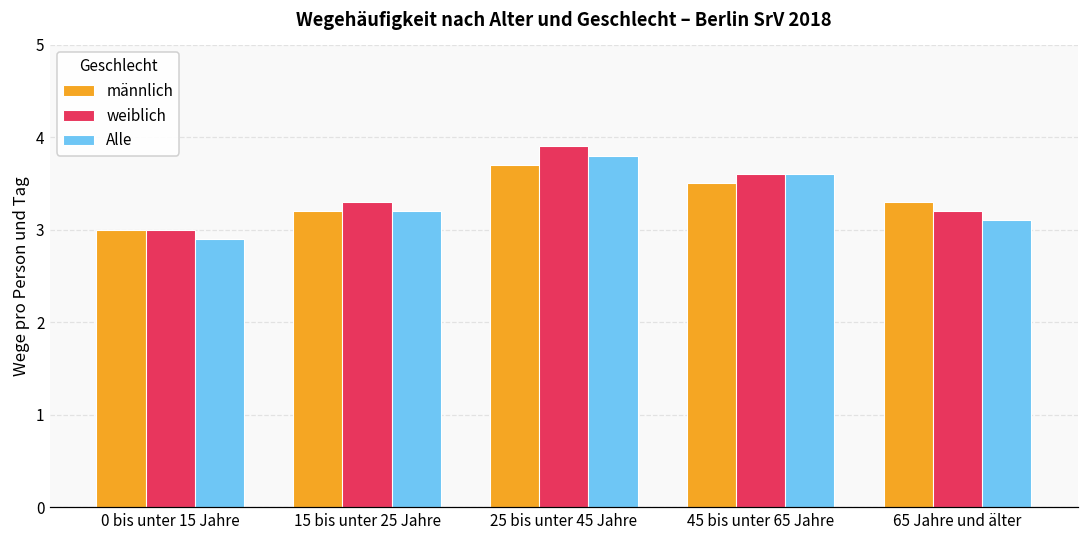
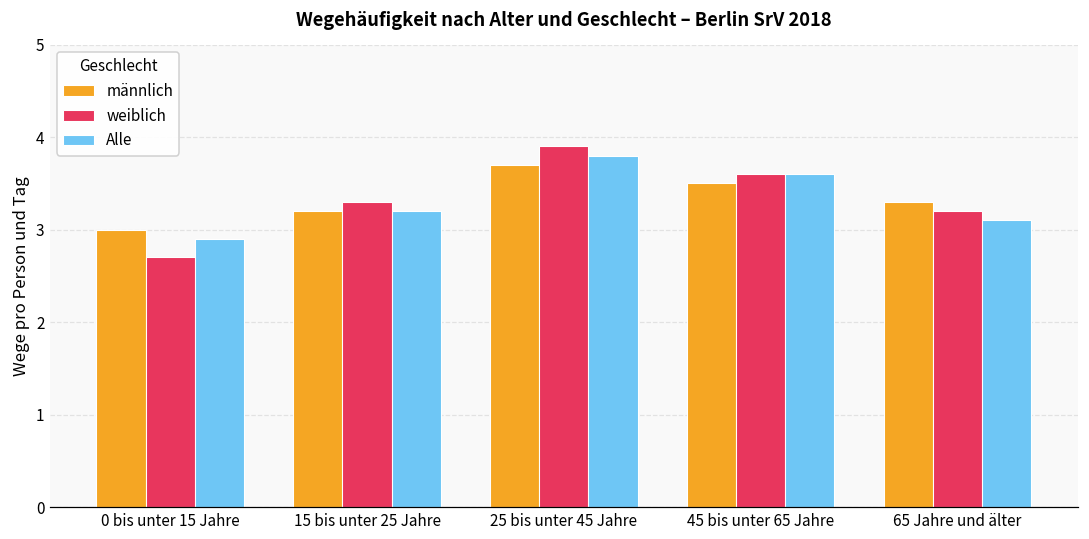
  {
    "männlich": {
      "0 bis unter 15 Jahre": 3.0,
      "15 bis unter 25 Jahre": 3.2,
      "25 bis unter 45 Jahre": 3.7,
      "45 bis unter 65 Jahre": 3.5,
      "65 Jahre und älter": 3.3
    },
    "weiblich": {
-     "0 bis unter 15 Jahre": 3.0,
+     "0 bis unter 15 Jahre": 2.7,
      "15 bis unter 25 Jahre": 3.3,
      "25 bis unter 45 Jahre": 3.9,
      "45 bis unter 65 Jahre": 3.6,
      "65 Jahre und älter": 3.2
    },
    "Alle": {
      "0 bis unter 15 Jahre": 2.9,
      "15 bis unter 25 Jahre": 3.2,
      "25 bis unter 45 Jahre": 3.8,
      "45 bis unter 65 Jahre": 3.6,
      "65 Jahre und älter": 3.1
    }
  }
